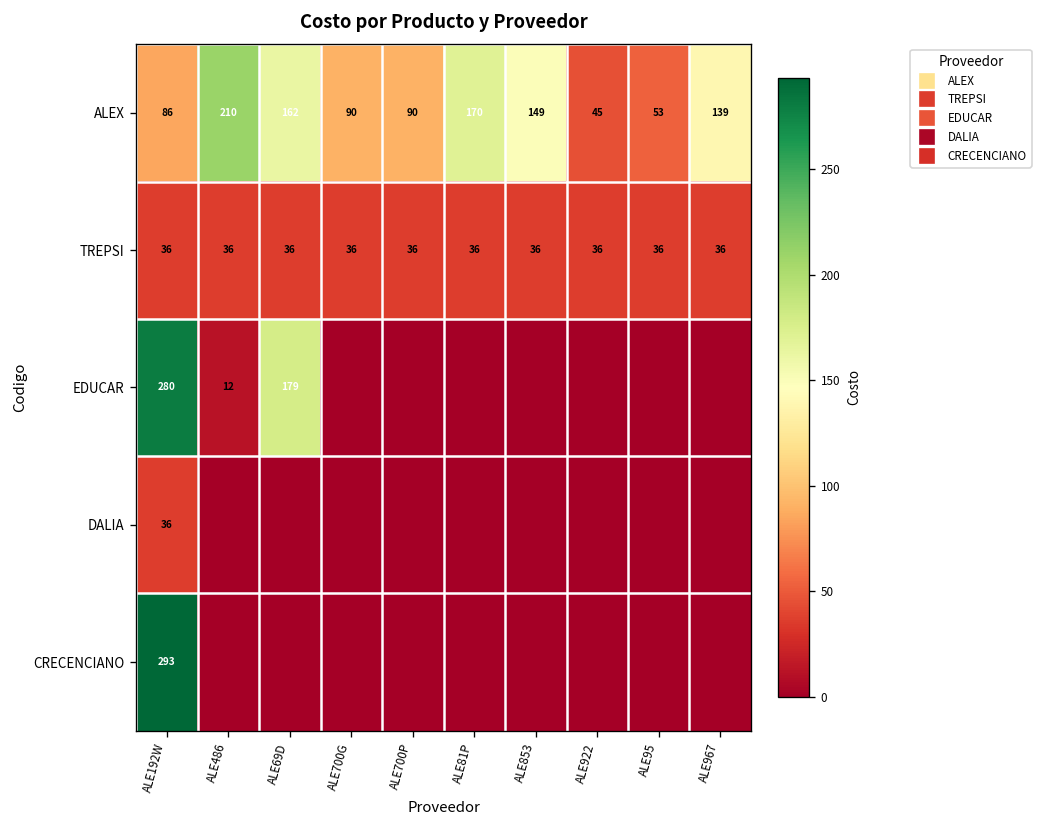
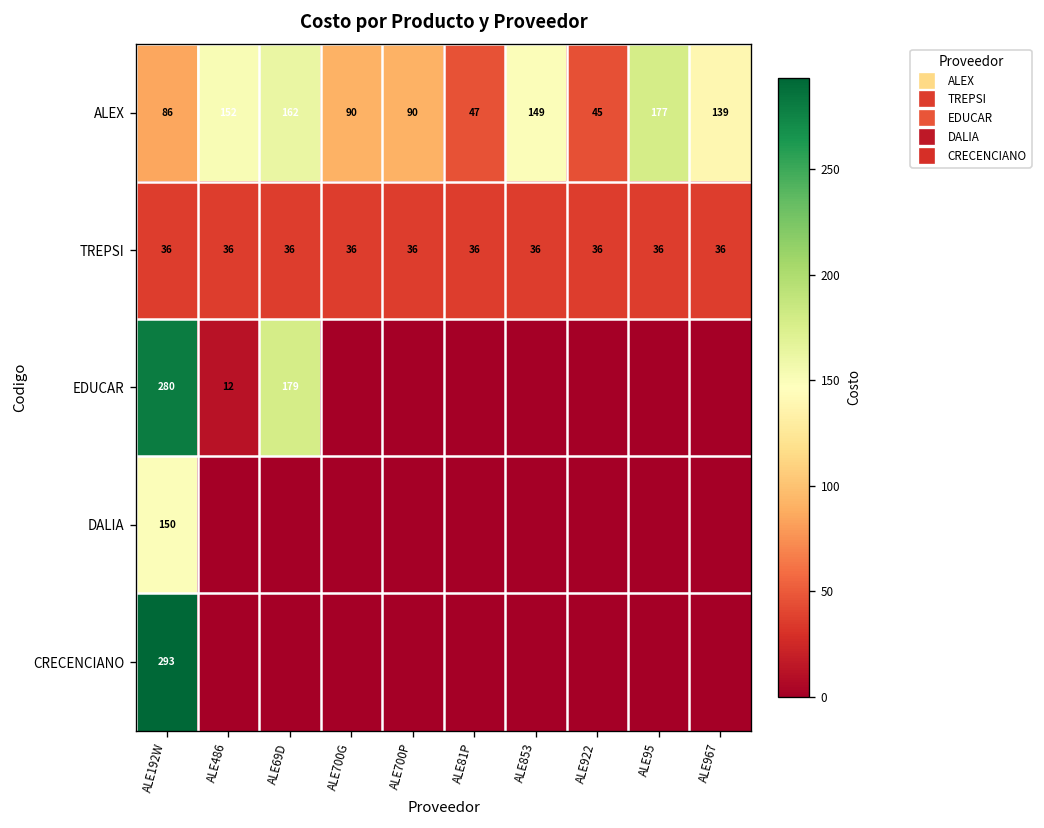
  {
    "ALEX": {
      "ALE192W": 86,
-     "ALE486": 210,
+     "ALE486": 152,
      "ALE69D": 162,
      "ALE700G": 90,
      "ALE700P": 90,
-     "ALE81P": 170,
+     "ALE81P": 47,
      "ALE853": 149,
      "ALE922": 45,
-     "ALE95": 53,
+     "ALE95": 177,
      "ALE967": 139
    },
    "TREPSI": {
      "ALE192W": 36,
      "ALE486": 36,
      "ALE69D": 36,
      "ALE700G": 36,
      "ALE700P": 36,
      "ALE81P": 36,
      "ALE853": 36,
      "ALE922": 36,
      "ALE95": 36,
      "ALE967": 36
    },
    "EDUCAR": {
      "ALE192W": 280,
      "ALE486": 12,
      "ALE69D": 179
    },
    "DALIA": {
-     "ALE192W": 36
+     "ALE192W": 150
    },
    "CRECENCIANO": {
      "ALE192W": 293
    }
  }
